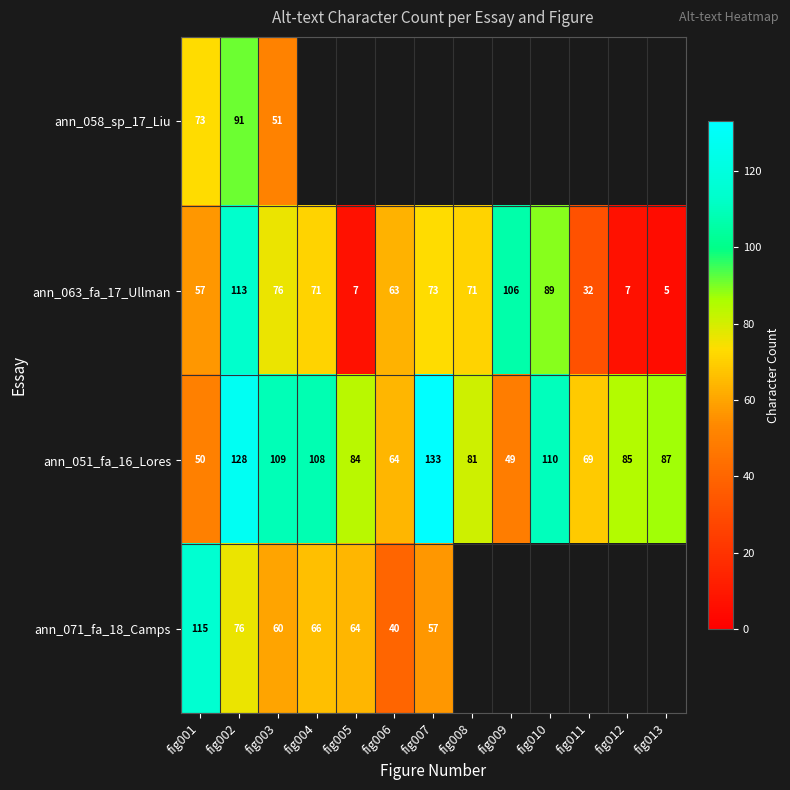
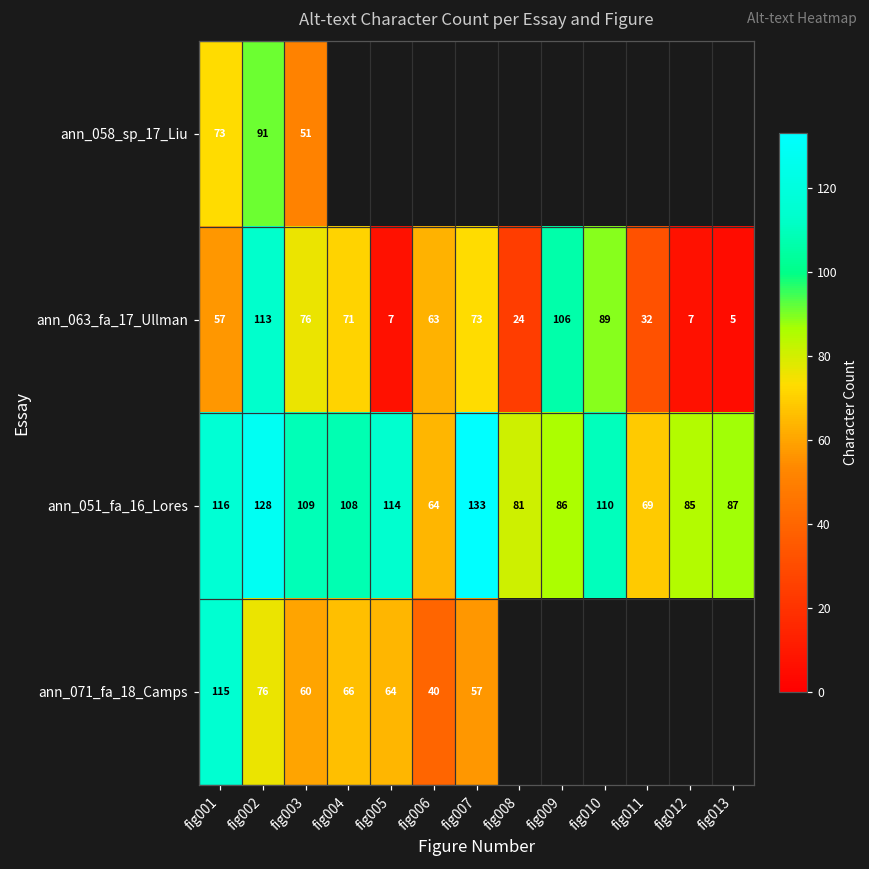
  {
    "ann_058_sp_17_Liu": {
      "fig001": 73,
      "fig002": 91,
      "fig003": 51
    },
    "ann_063_fa_17_Ullman": {
      "fig001": 57,
      "fig002": 113,
      "fig003": 76,
      "fig004": 71,
      "fig005": 7,
      "fig006": 63,
      "fig007": 73,
-     "fig008": 71,
+     "fig008": 24,
      "fig009": 106,
      "fig010": 89,
      "fig011": 32,
      "fig012": 7,
      "fig013": 5
    },
    "ann_051_fa_16_Lores": {
-     "fig001": 50,
+     "fig001": 116,
      "fig002": 128,
      "fig003": 109,
      "fig004": 108,
-     "fig005": 84,
+     "fig005": 114,
      "fig006": 64,
      "fig007": 133,
      "fig008": 81,
-     "fig009": 49,
+     "fig009": 86,
      "fig010": 110,
      "fig011": 69,
      "fig012": 85,
      "fig013": 87
    },
    "ann_071_fa_18_Camps": {
      "fig001": 115,
      "fig002": 76,
      "fig003": 60,
      "fig004": 66,
      "fig005": 64,
      "fig006": 40,
      "fig007": 57
    }
  }
